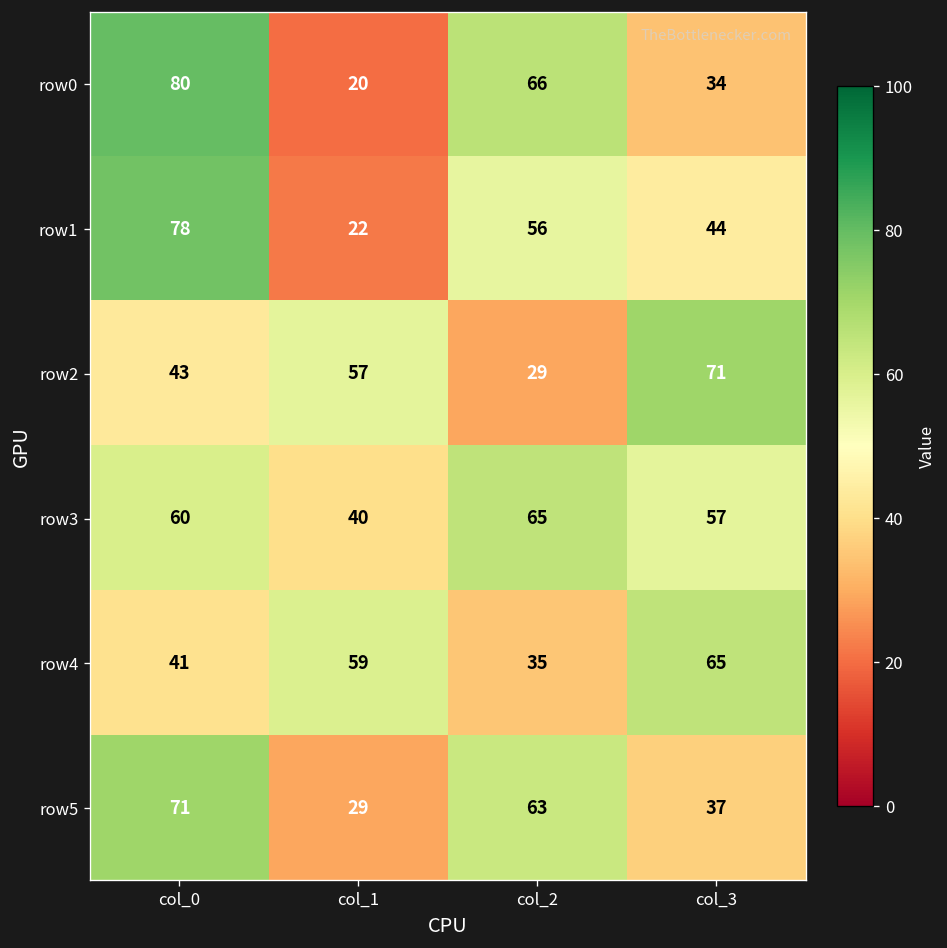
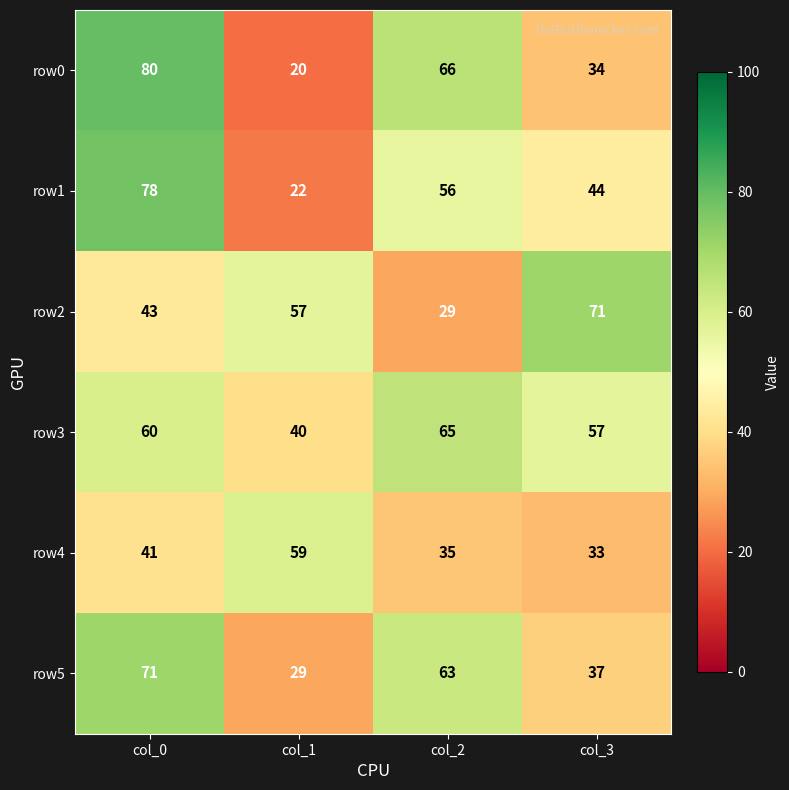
  {
    "row0": {
      "col_0": 80,
      "col_1": 20,
      "col_2": 66
    },
    "row1": {
      "col_0": 78,
      "col_1": 22,
      "col_2": 56,
      "col_3": 44
    },
    "row2": {
      "col_0": 43,
      "col_1": 57,
      "col_2": 29,
      "col_3": 71
    },
    "row3": {
      "col_0": 60,
      "col_1": 40,
      "col_2": 65,
      "col_3": 57
    },
    "row4": {
      "col_0": 41,
      "col_1": 59,
      "col_2": 35,
-     "col_3": 65
+     "col_3": 33
    },
    "row5": {
      "col_0": 71,
      "col_1": 29,
      "col_2": 63,
      "col_3": 37
    }
  }
